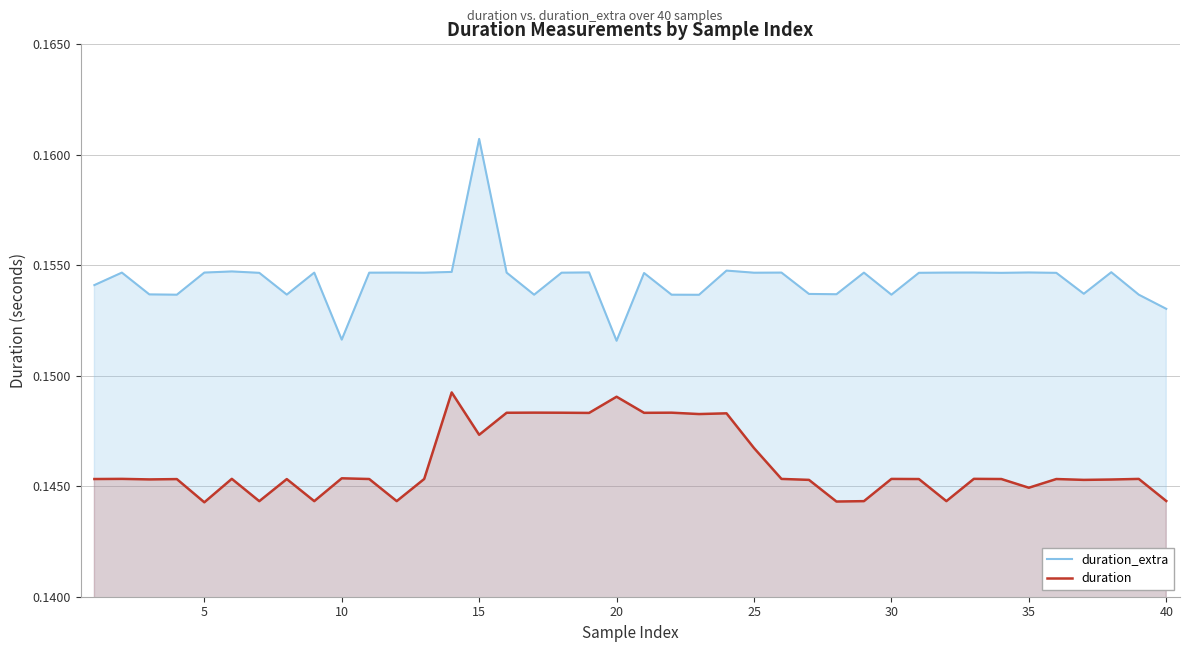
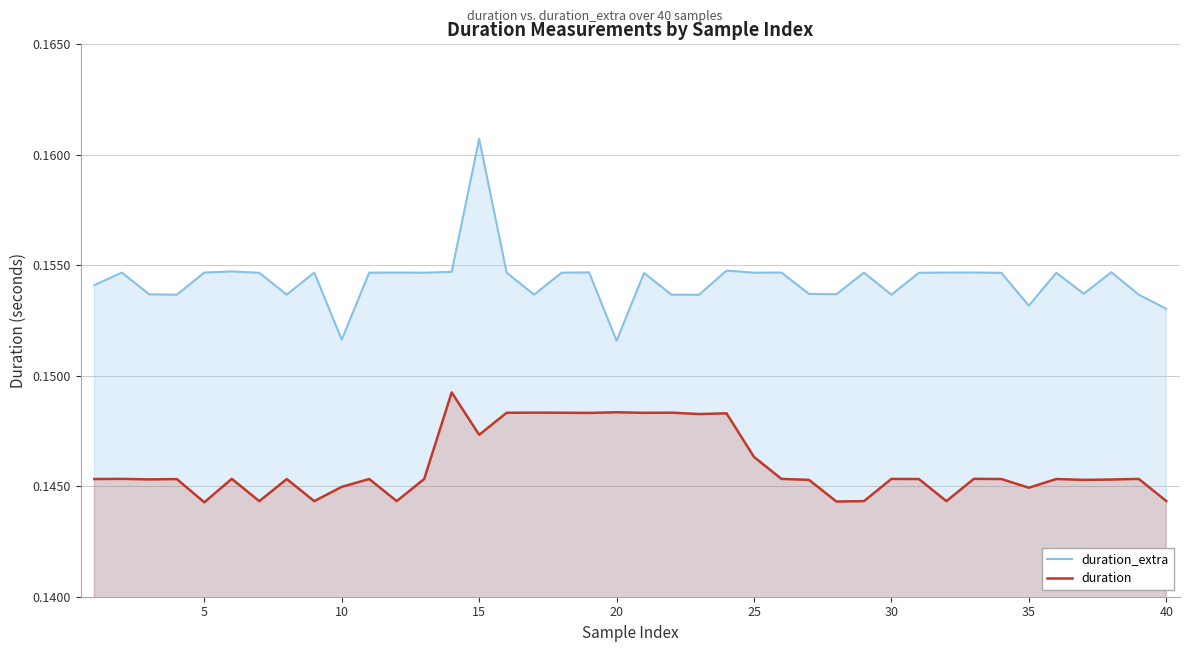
  {
    "duration_extra": {
      "5": 0.1547,
      "10": 0.1516,
      "15": 0.1607,
      "20": 0.1516,
      "25": 0.1547,
      "30": 0.1537,
-     "35": 0.1547,
+     "35": 0.1532,
      "40": 0.1530
    },
    "duration": {
      "5": 0.1443,
-     "10": 0.1454,
+     "10": 0.1450,
      "15": 0.1473,
-     "20": 0.1491,
-     "25": 0.1467,
+     "20": 0.1483,
+     "25": 0.1463,
      "30": 0.1453,
      "35": 0.1449,
      "40": 0.1443
    }
  }
